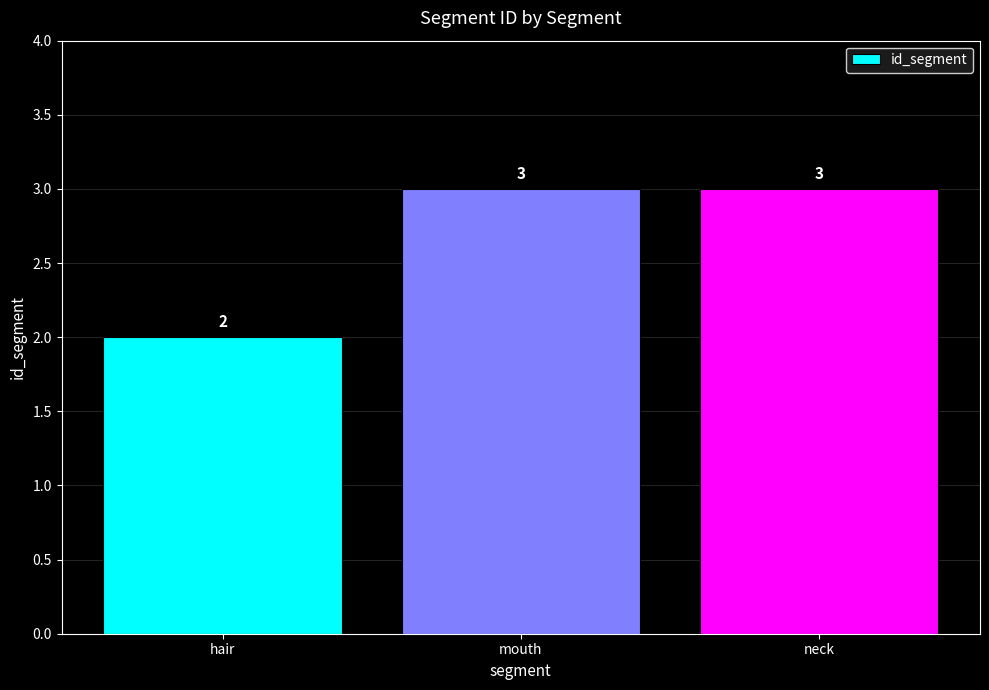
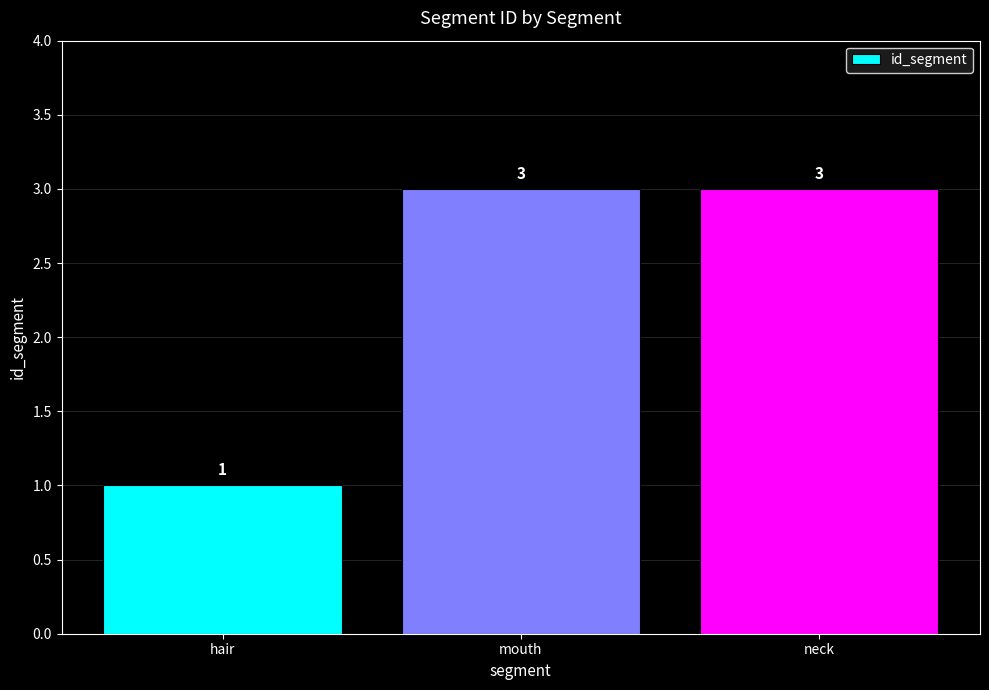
  {
-   "hair": 2,
+   "hair": 1,
    "mouth": 3,
    "neck": 3
  }
